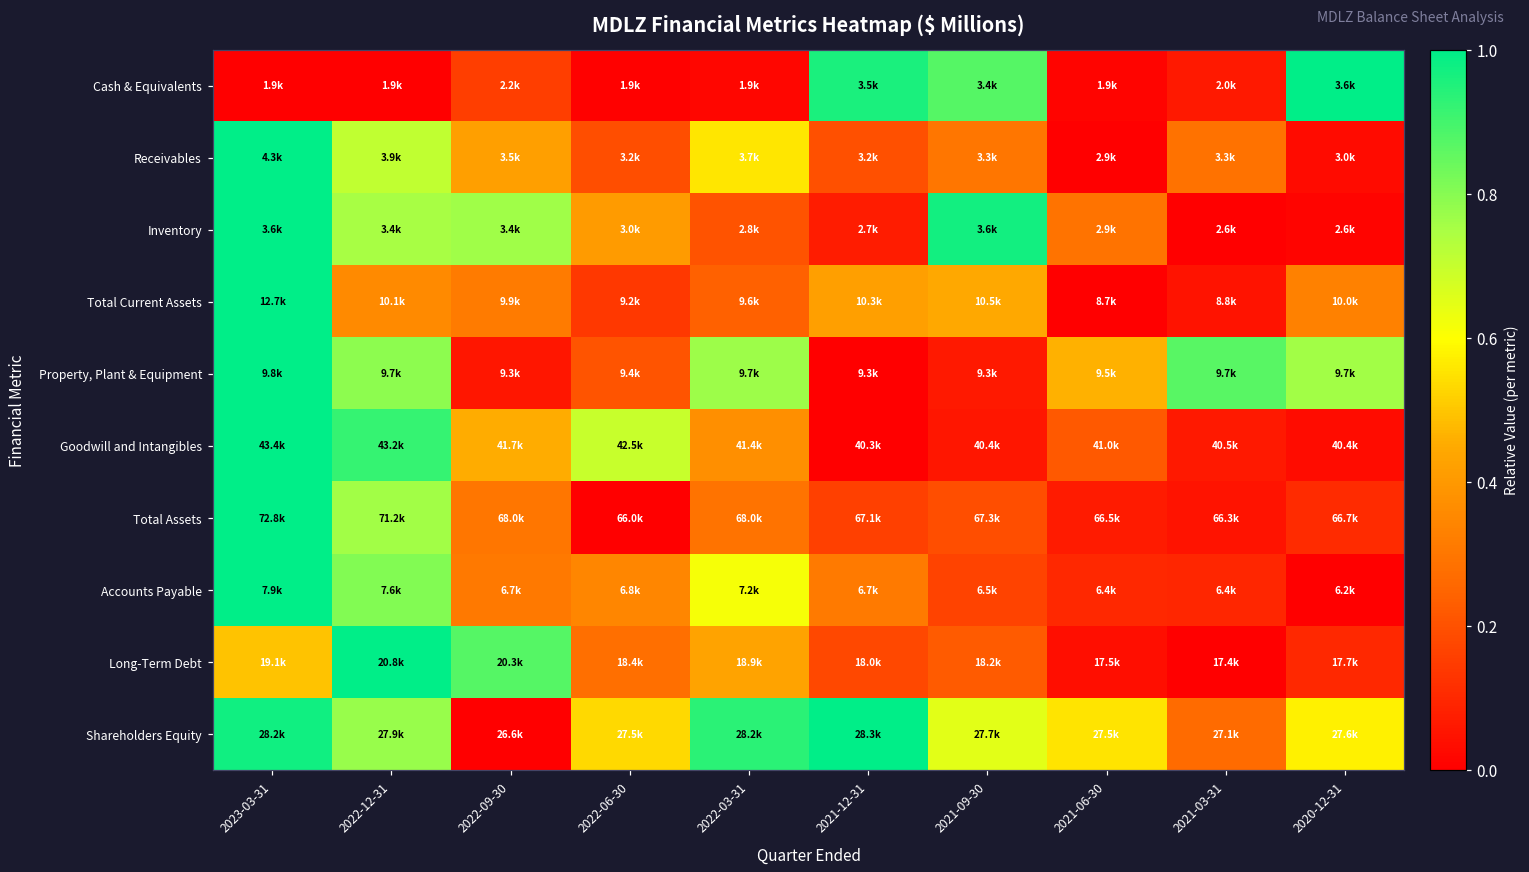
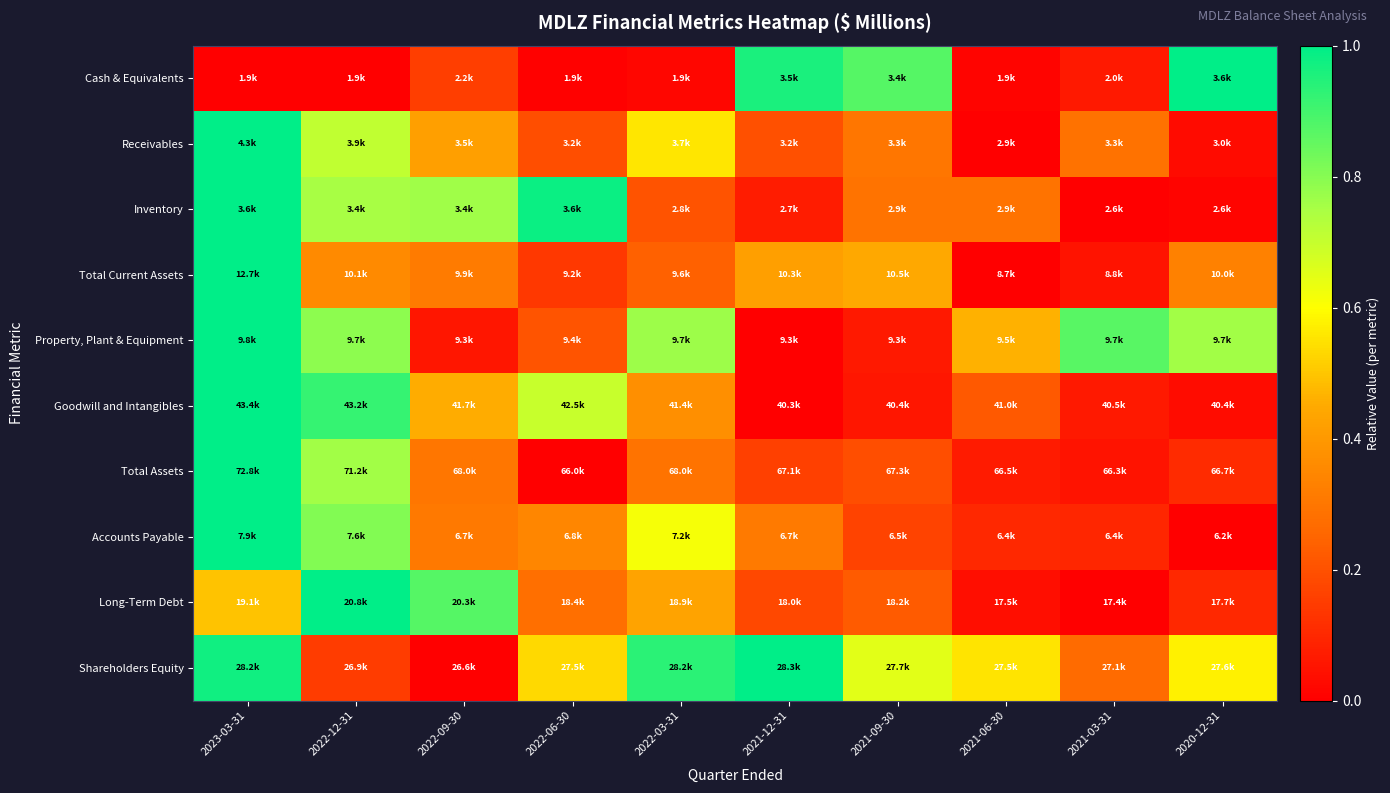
  {
    "Cash & Equivalents": {
      "2023-03-31": "1.9k",
      "2022-12-31": "1.9k",
      "2022-09-30": "2.2k",
      "2022-06-30": "1.9k",
      "2022-03-31": "1.9k",
      "2021-12-31": "3.5k",
      "2021-09-30": "3.4k",
      "2021-06-30": "1.9k",
      "2021-03-31": "2.0k",
      "2020-12-31": "3.6k"
    },
    "Receivables": {
      "2023-03-31": "4.3k",
      "2022-12-31": "3.9k",
      "2022-09-30": "3.5k",
      "2022-06-30": "3.2k",
      "2022-03-31": "3.7k",
      "2021-12-31": "3.2k",
      "2021-09-30": "3.3k",
      "2021-06-30": "2.9k",
      "2021-03-31": "3.3k",
      "2020-12-31": "3.0k"
    },
    "Inventory": {
      "2023-03-31": "3.6k",
      "2022-12-31": "3.4k",
      "2022-09-30": "3.4k",
-     "2022-06-30": "3.0k",
+     "2022-06-30": "3.6k",
      "2022-03-31": "2.8k",
      "2021-12-31": "2.7k",
-     "2021-09-30": "3.6k",
+     "2021-09-30": "2.9k",
      "2021-06-30": "2.9k",
      "2021-03-31": "2.6k",
      "2020-12-31": "2.6k"
    },
    "Total Current Assets": {
      "2023-03-31": "12.7k",
      "2022-12-31": "10.1k",
      "2022-09-30": "9.9k",
      "2022-06-30": "9.2k",
      "2022-03-31": "9.6k",
      "2021-12-31": "10.3k",
      "2021-09-30": "10.5k",
      "2021-06-30": "8.7k",
      "2021-03-31": "8.8k",
      "2020-12-31": "10.0k"
    },
    "Property, Plant & Equipment": {
      "2023-03-31": "9.8k",
      "2022-12-31": "9.7k",
      "2022-09-30": "9.3k",
      "2022-06-30": "9.4k",
      "2022-03-31": "9.7k",
      "2021-12-31": "9.3k",
      "2021-09-30": "9.3k",
      "2021-06-30": "9.5k",
      "2021-03-31": "9.7k",
      "2020-12-31": "9.7k"
    },
    "Goodwill and Intangibles": {
      "2023-03-31": "43.4k",
      "2022-12-31": "43.2k",
      "2022-09-30": "41.7k",
      "2022-06-30": "42.5k",
      "2022-03-31": "41.4k",
      "2021-12-31": "40.3k",
      "2021-09-30": "40.4k",
      "2021-06-30": "41.0k",
      "2021-03-31": "40.5k",
      "2020-12-31": "40.4k"
    },
    "Total Assets": {
      "2023-03-31": "72.8k",
      "2022-12-31": "71.2k",
      "2022-09-30": "68.0k",
      "2022-06-30": "66.0k",
      "2022-03-31": "68.0k",
      "2021-12-31": "67.1k",
      "2021-09-30": "67.3k",
      "2021-06-30": "66.5k",
      "2021-03-31": "66.3k",
      "2020-12-31": "66.7k"
    },
    "Accounts Payable": {
      "2023-03-31": "7.9k",
      "2022-12-31": "7.6k",
      "2022-09-30": "6.7k",
      "2022-06-30": "6.8k",
      "2022-03-31": "7.2k",
      "2021-12-31": "6.7k",
      "2021-09-30": "6.5k",
      "2021-06-30": "6.4k",
      "2021-03-31": "6.4k",
      "2020-12-31": "6.2k"
    },
    "Long-Term Debt": {
      "2023-03-31": "19.1k",
      "2022-12-31": "20.8k",
      "2022-09-30": "20.3k",
      "2022-06-30": "18.4k",
      "2022-03-31": "18.9k",
      "2021-12-31": "18.0k",
      "2021-09-30": "18.2k",
      "2021-06-30": "17.5k",
      "2021-03-31": "17.4k",
      "2020-12-31": "17.7k"
    },
    "Shareholders Equity": {
      "2023-03-31": "28.2k",
-     "2022-12-31": "27.9k",
+     "2022-12-31": "26.9k",
      "2022-09-30": "26.6k",
      "2022-06-30": "27.5k",
      "2022-03-31": "28.2k",
      "2021-12-31": "28.3k",
      "2021-09-30": "27.7k",
      "2021-06-30": "27.5k",
      "2021-03-31": "27.1k",
      "2020-12-31": "27.6k"
    }
  }
